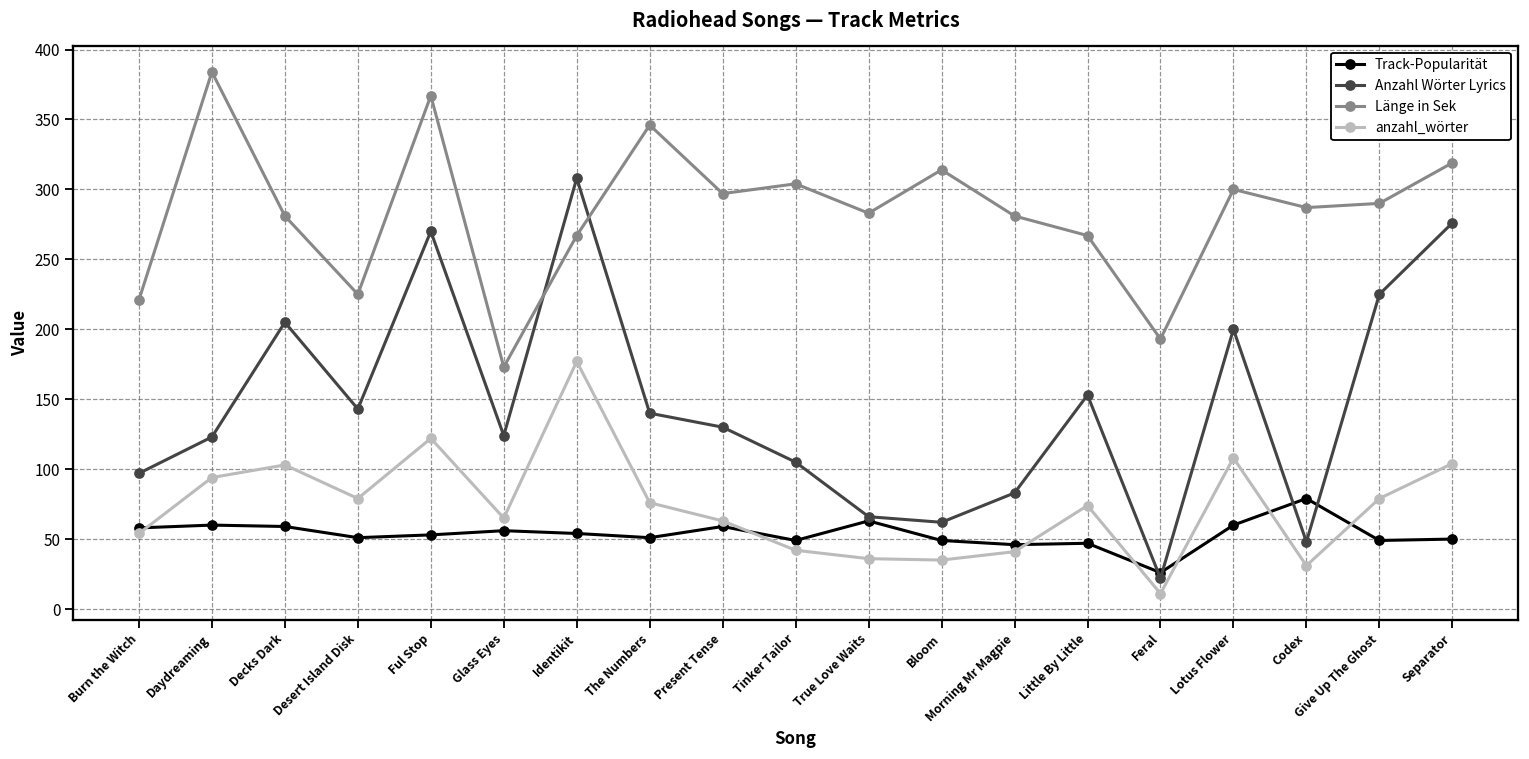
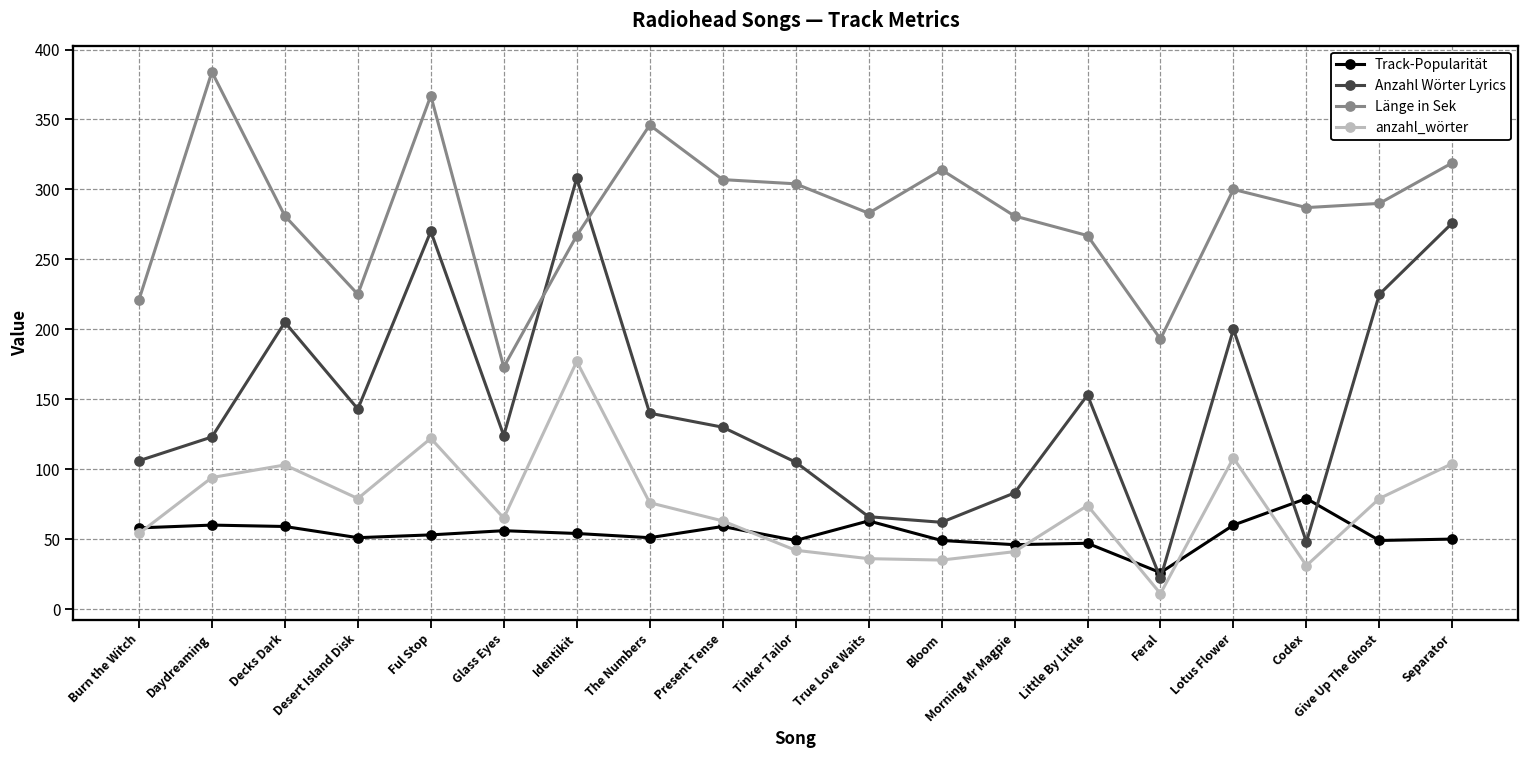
  {
    "Track-Popularität": {
      "Burn the Witch": 58,
      "Daydreaming": 60,
      "Decks Dark": 59,
      "Desert Island Disk": 51,
      "Ful Stop": 53,
      "Glass Eyes": 56,
      "Identikit": 54,
      "The Numbers": 51,
      "Present Tense": 59,
      "Tinker Tailor": 49,
      "True Love Waits": 63,
      "Bloom": 49,
      "Morning Mr Magpie": 46,
      "Little By Little": 47,
      "Feral": 26,
      "Lotus Flower": 60,
      "Codex": 79,
      "Give Up The Ghost": 49,
      "Separator": 50
    },
    "Anzahl Wörter Lyrics": {
-     "Burn the Witch": 97,
+     "Burn the Witch": 106,
      "Daydreaming": 123,
      "Decks Dark": 205,
      "Desert Island Disk": 143,
      "Ful Stop": 270,
      "Glass Eyes": 124,
      "Identikit": 308,
      "The Numbers": 140,
      "Present Tense": 130,
      "Tinker Tailor": 105,
      "True Love Waits": 66,
      "Bloom": 62,
      "Morning Mr Magpie": 83,
      "Little By Little": 153,
      "Feral": 22,
      "Lotus Flower": 200,
      "Codex": 48,
      "Give Up The Ghost": 225,
      "Separator": 276
    },
    "Länge in Sek": {
      "Burn the Witch": 221,
      "Daydreaming": 384,
      "Decks Dark": 281,
      "Desert Island Disk": 225,
      "Ful Stop": 367,
      "Glass Eyes": 173,
      "Identikit": 267,
      "The Numbers": 346,
-     "Present Tense": 297,
+     "Present Tense": 307,
      "Tinker Tailor": 304,
      "True Love Waits": 283,
      "Bloom": 314,
      "Morning Mr Magpie": 281,
      "Little By Little": 267,
      "Feral": 193,
      "Lotus Flower": 300,
      "Codex": 287,
      "Give Up The Ghost": 290,
      "Separator": 319
    },
    "anzahl_wörter": {
      "Burn the Witch": 54,
      "Daydreaming": 94,
      "Decks Dark": 103,
      "Desert Island Disk": 79,
      "Ful Stop": 122,
      "Glass Eyes": 65,
      "Identikit": 177,
      "The Numbers": 76,
      "Present Tense": 63,
      "Tinker Tailor": 42,
      "True Love Waits": 36,
      "Bloom": 35,
      "Morning Mr Magpie": 41,
      "Little By Little": 74,
      "Feral": 11,
      "Lotus Flower": 108,
      "Codex": 31,
      "Give Up The Ghost": 79,
      "Separator": 104
    }
  }
